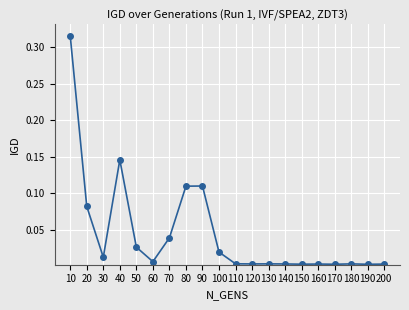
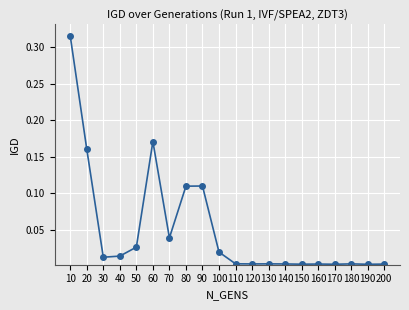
  {
    "10": 0.32,
-   "20": 0.08,
+   "20": 0.16,
    "30": 0.01,
-   "40": 0.15,
+   "40": 0.01,
    "50": 0.03,
-   "60": 0.01,
+   "60": 0.17,
    "70": 0.04,
    "80": 0.11,
    "90": 0.11,
    "100": 0.02,
    "110": 0.00,
    "120": 0.00,
    "130": 0.00,
    "140": 0.00,
    "150": 0.00,
    "160": 0.00,
    "170": 0.00,
    "180": 0.00,
    "190": 0.00,
    "200": 0.00
  }
